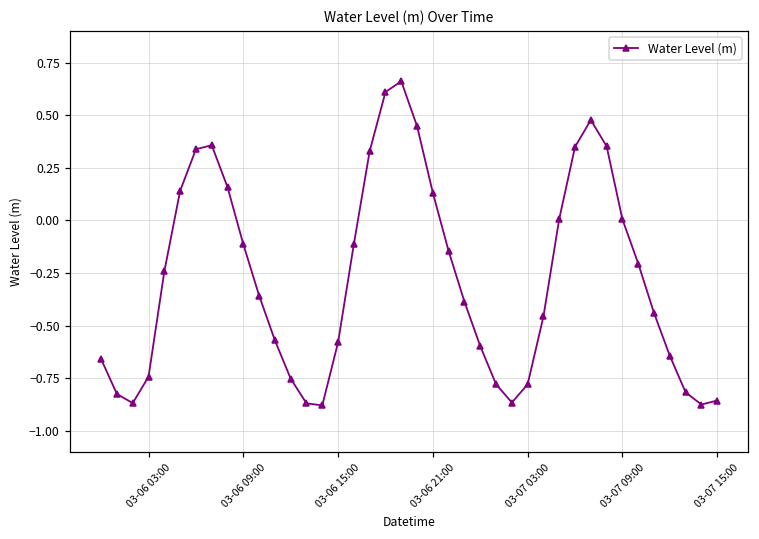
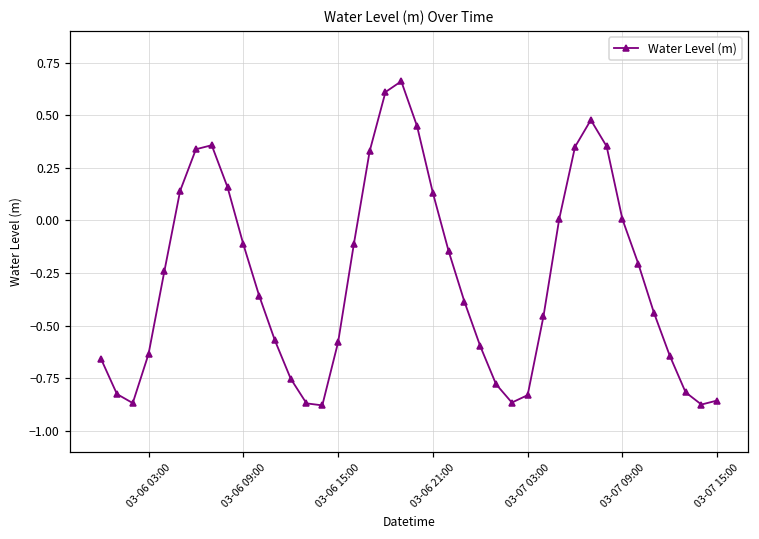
  {
-   "03-06 03:00": -0.74,
+   "03-06 03:00": -0.64,
    "03-06 09:00": -0.11,
    "03-06 15:00": -0.58,
    "03-06 21:00": 0.13,
-   "03-07 03:00": -0.78,
+   "03-07 03:00": -0.83,
    "03-07 09:00": 0.01,
    "03-07 15:00": -0.86
  }
